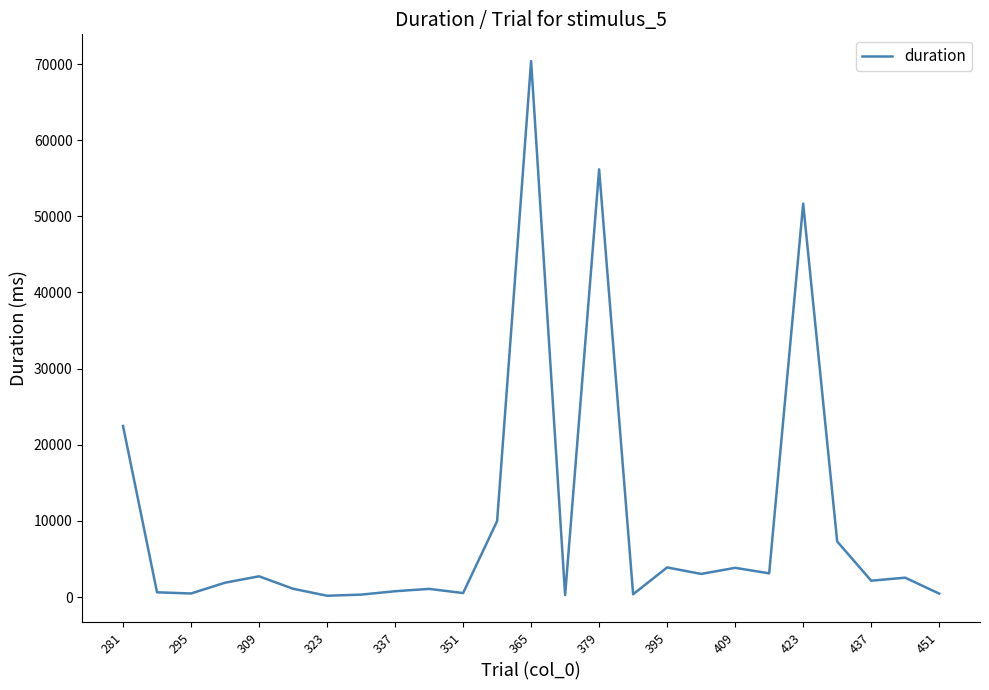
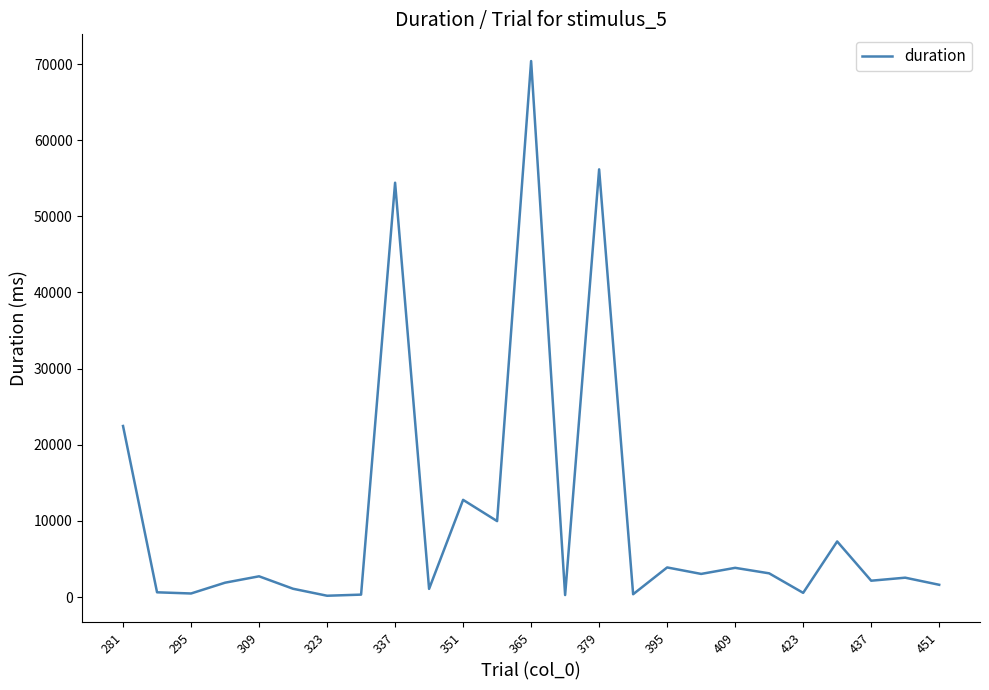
  {
    "281": 22000,
    "295": 0,
    "309": 3000,
    "323": 0,
-   "337": 1000,
-   "351": 1000,
+   "337": 54000,
+   "351": 13000,
    "365": 70000,
    "379": 56000,
    "395": 4000,
    "409": 4000,
-   "423": 52000,
+   "423": 1000,
    "437": 2000,
-   "451": 0
+   "451": 2000
  }
